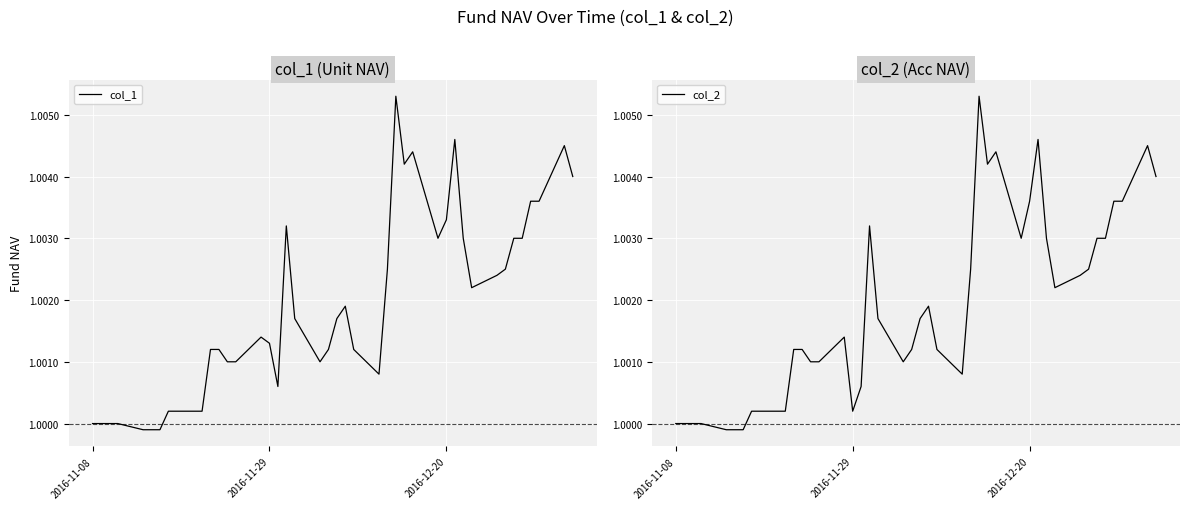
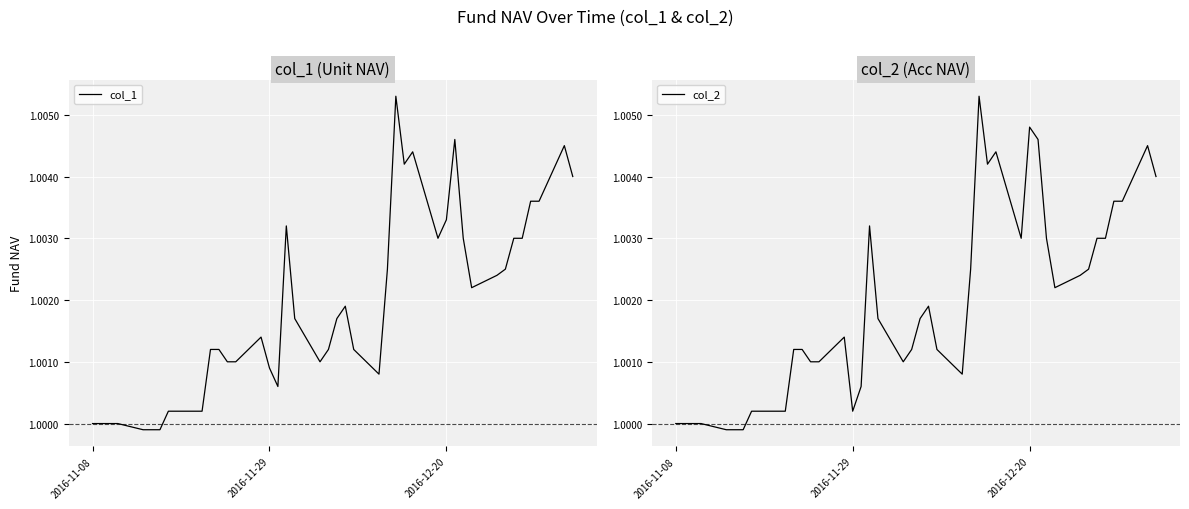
  {
    "col_1 (Unit NAV)": {
      "2016-11-08": 1.0000,
-     "2016-11-29": 1.0013,
+     "2016-11-29": 1.0009,
      "2016-12-20": 1.0033
    },
    "col_2 (Acc NAV)": {
      "2016-11-08": 1.0000,
      "2016-11-29": 1.0002,
-     "2016-12-20": 1.0036
+     "2016-12-20": 1.0048
    }
  }
